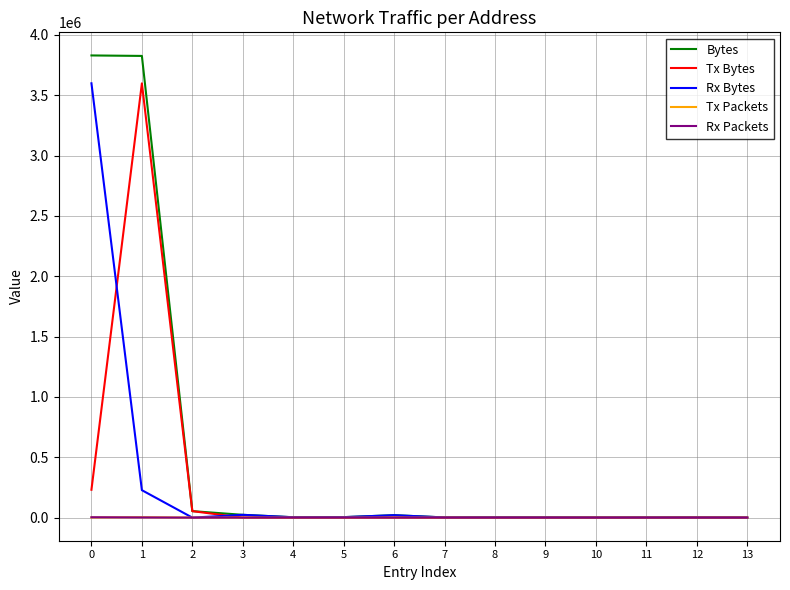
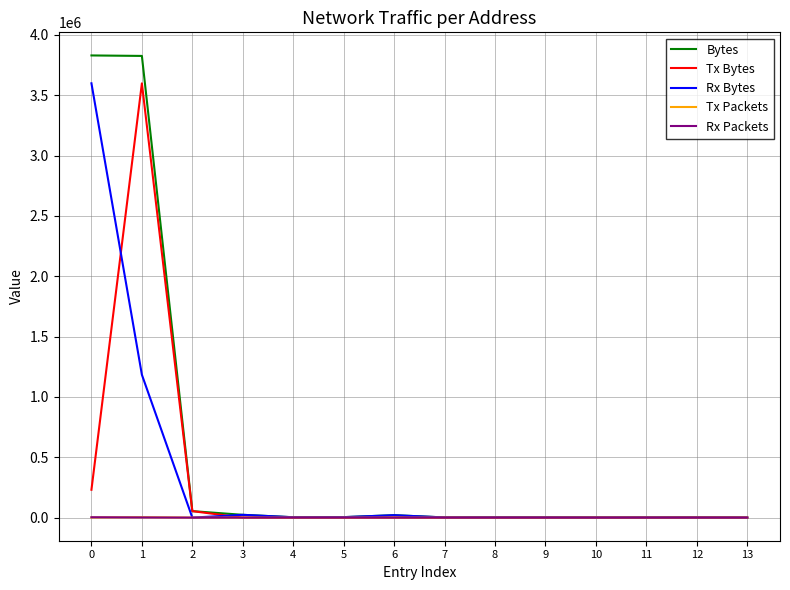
  {
    "Bytes": {
      "0": 3830000,
      "1": 3830000
    },
    "Tx Bytes": {
      "0": 230000,
      "1": 3600000
    },
    "Rx Bytes": {
      "0": 3600000,
-     "1": 230000
+     "1": 1180000
    }
  }
